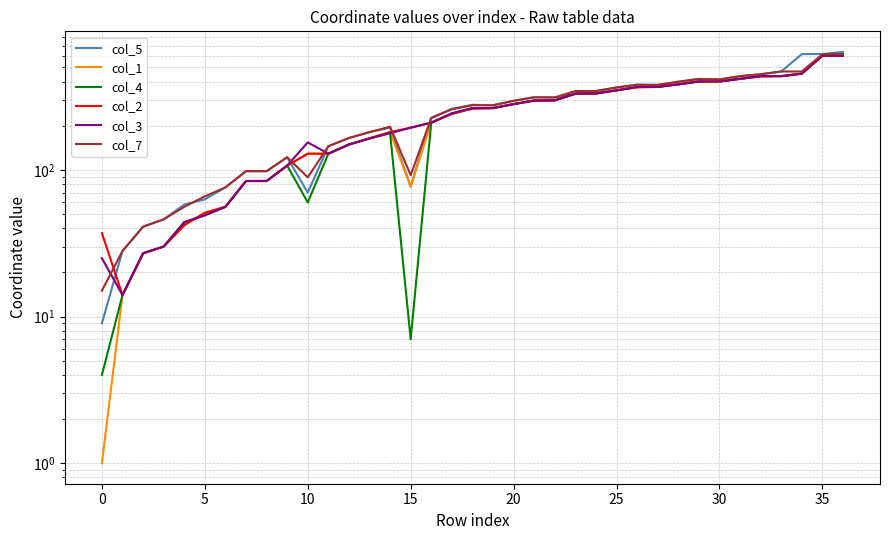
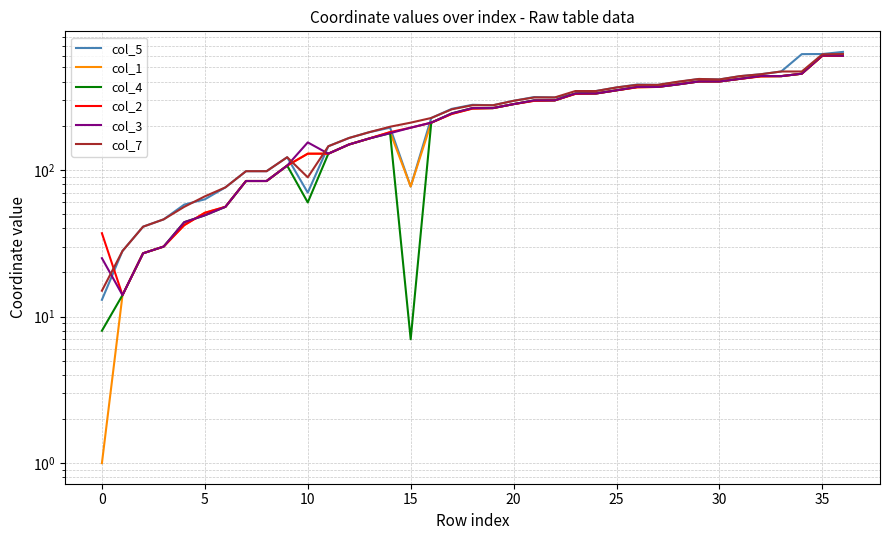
  {
    "col_5": {
-     "0": 9,
+     "0": 13,
      "5": 63,
      "10": 70
    },
    "col_1": {
      "0": 1
    },
    "col_4": {
-     "0": 4,
+     "0": 8,
      "10": 60,
      "15": 7
    },
    "col_2": {
      "0": 37
    },
    "col_3": {
      "0": 25,
      "10": 150
    },
    "col_7": {
      "0": 15,
      "5": 70,
      "10": 90,
-     "15": 90
+     "15": 210
    }
  }
